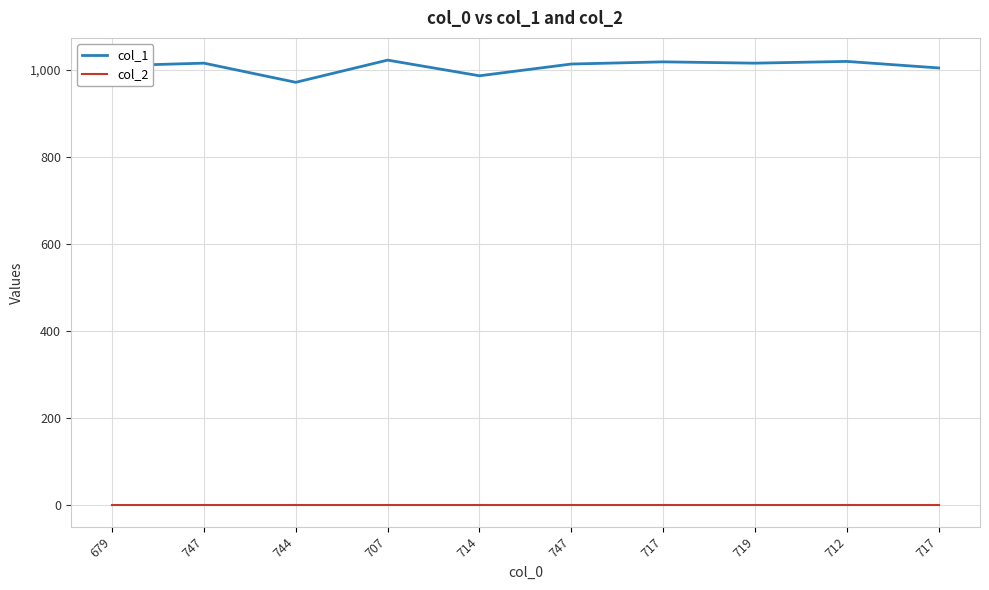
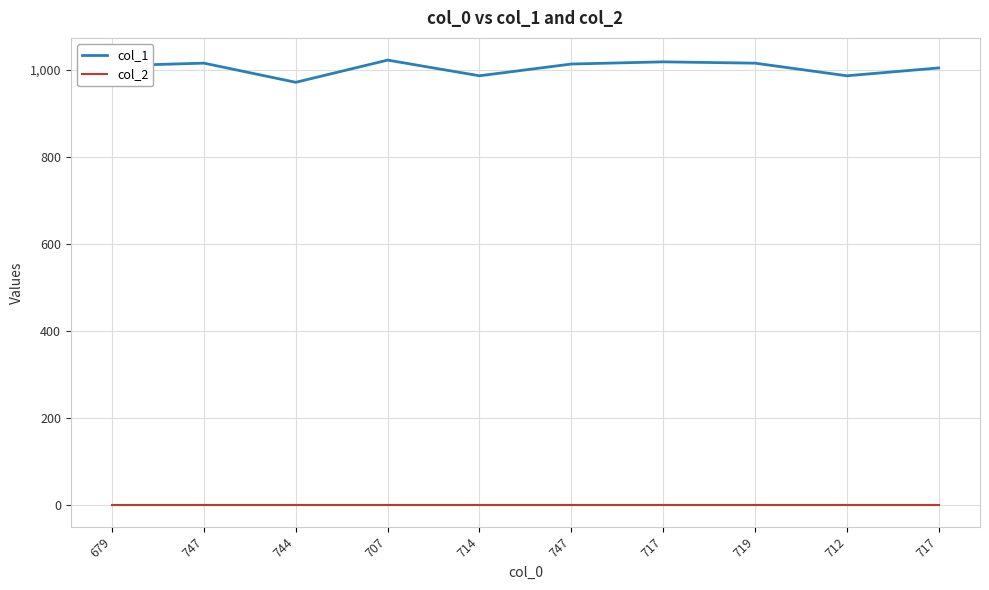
  {
    "col_1": {
      "744": "970",
      "707": "1,020",
      "714": "990",
      "719": "1,020",
-     "712": "1,020"
+     "712": "990"
    },
    "col_2": {
      "679": "0",
      "744": "0",
      "707": "0",
      "714": "0",
      "719": "0",
      "712": "0"
    }
  }
